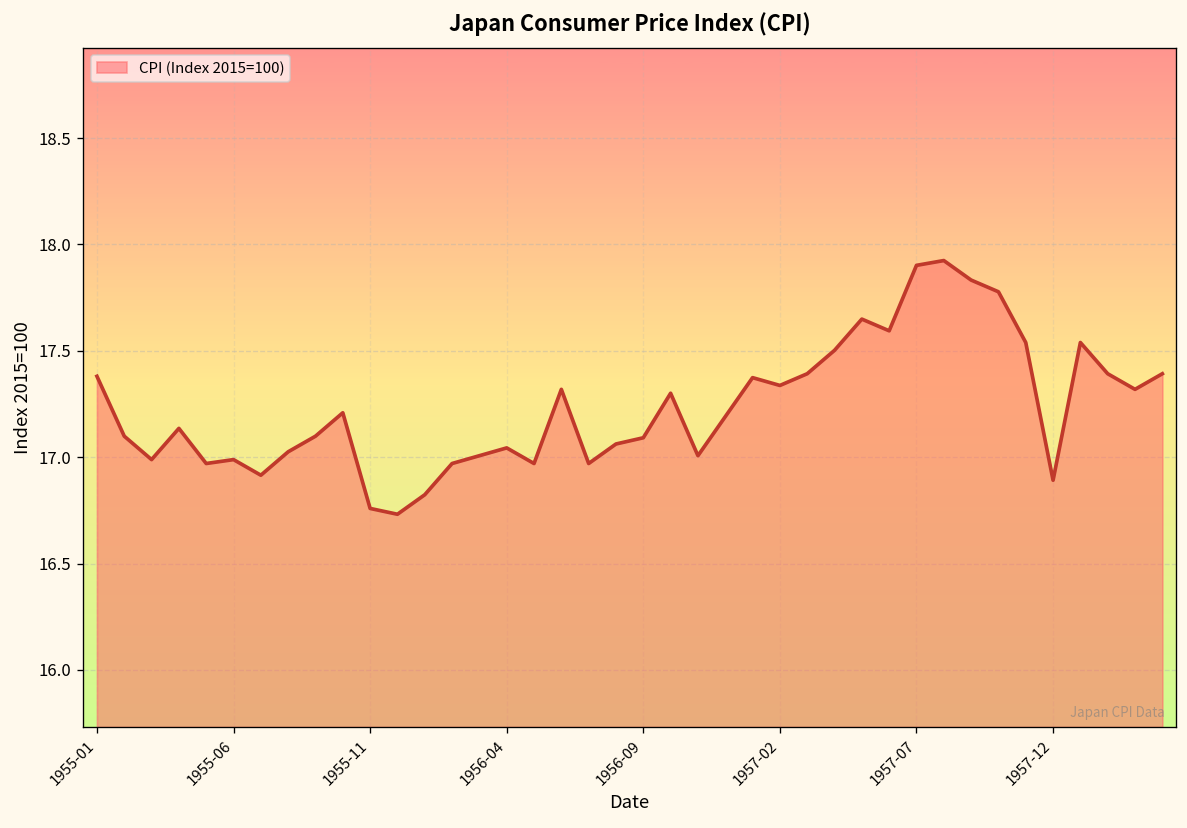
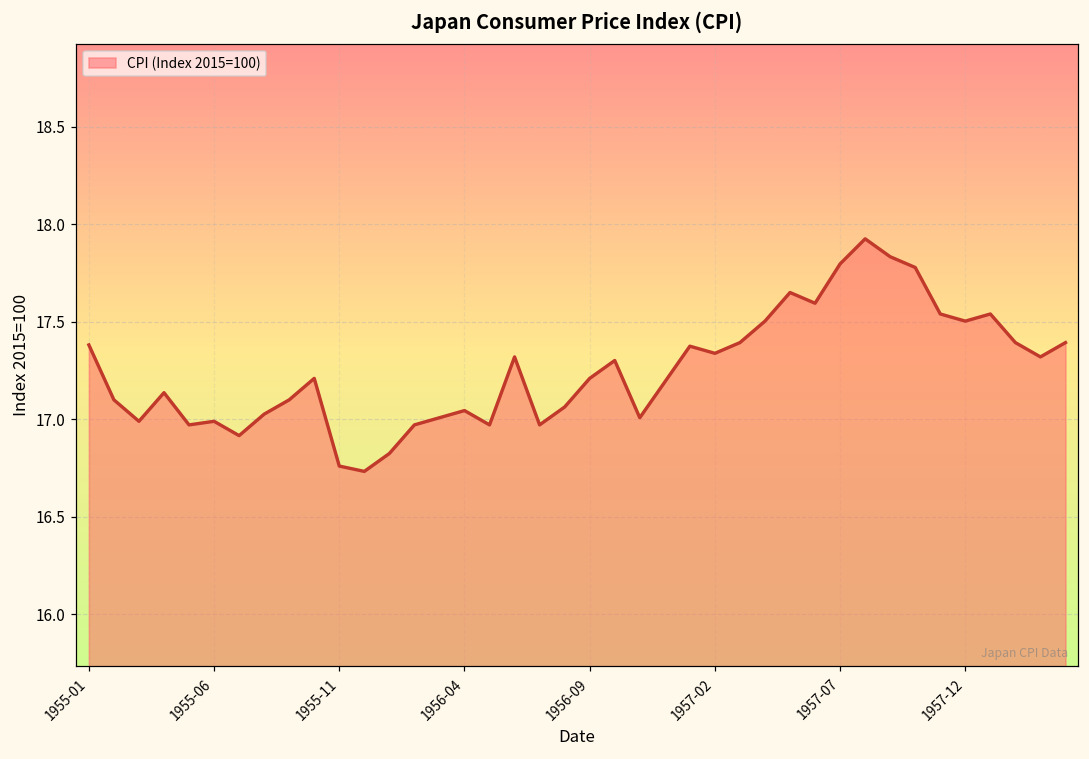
  {
    "1955-01": 17.38,
    "1955-06": 16.99,
    "1955-11": 16.76,
    "1956-04": 17.04,
-   "1956-09": 17.09,
+   "1956-09": 17.21,
    "1957-02": 17.34,
-   "1957-07": 17.90,
-   "1957-12": 16.89
+   "1957-07": 17.80,
+   "1957-12": 17.50
  }
